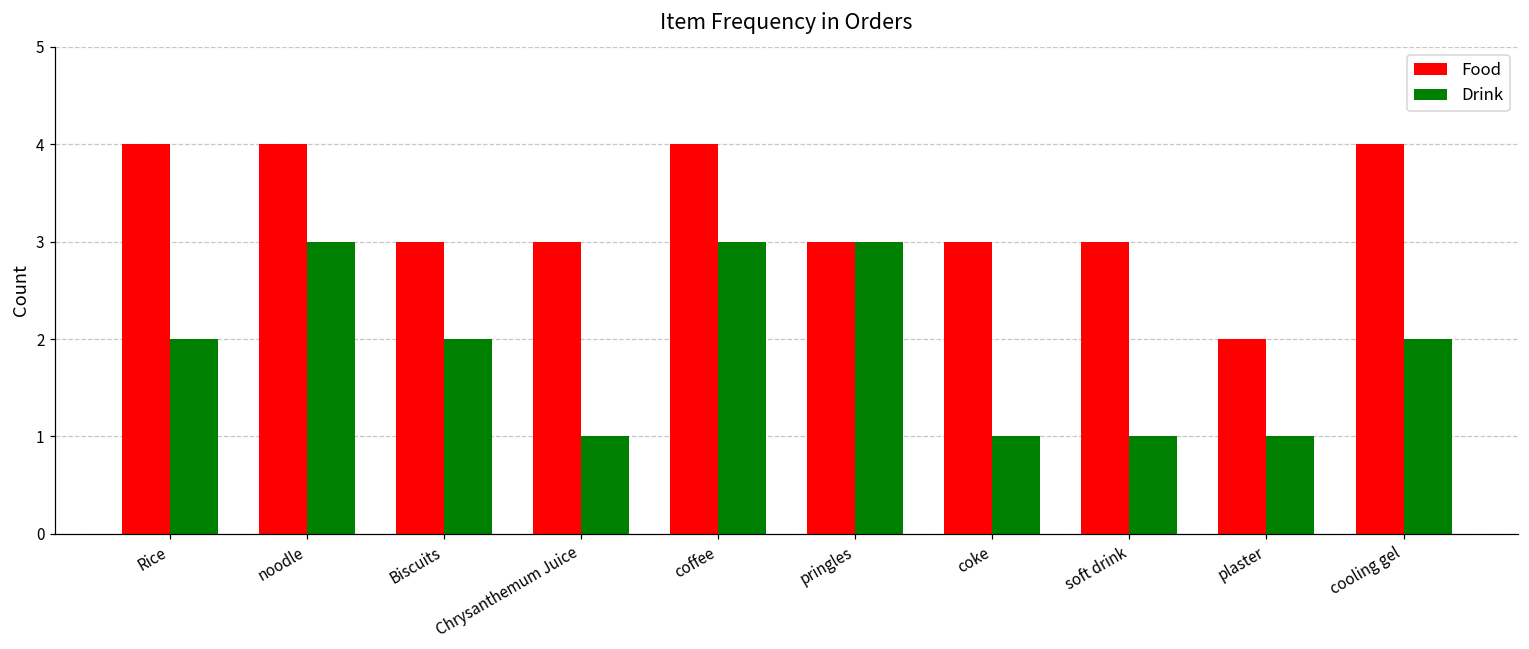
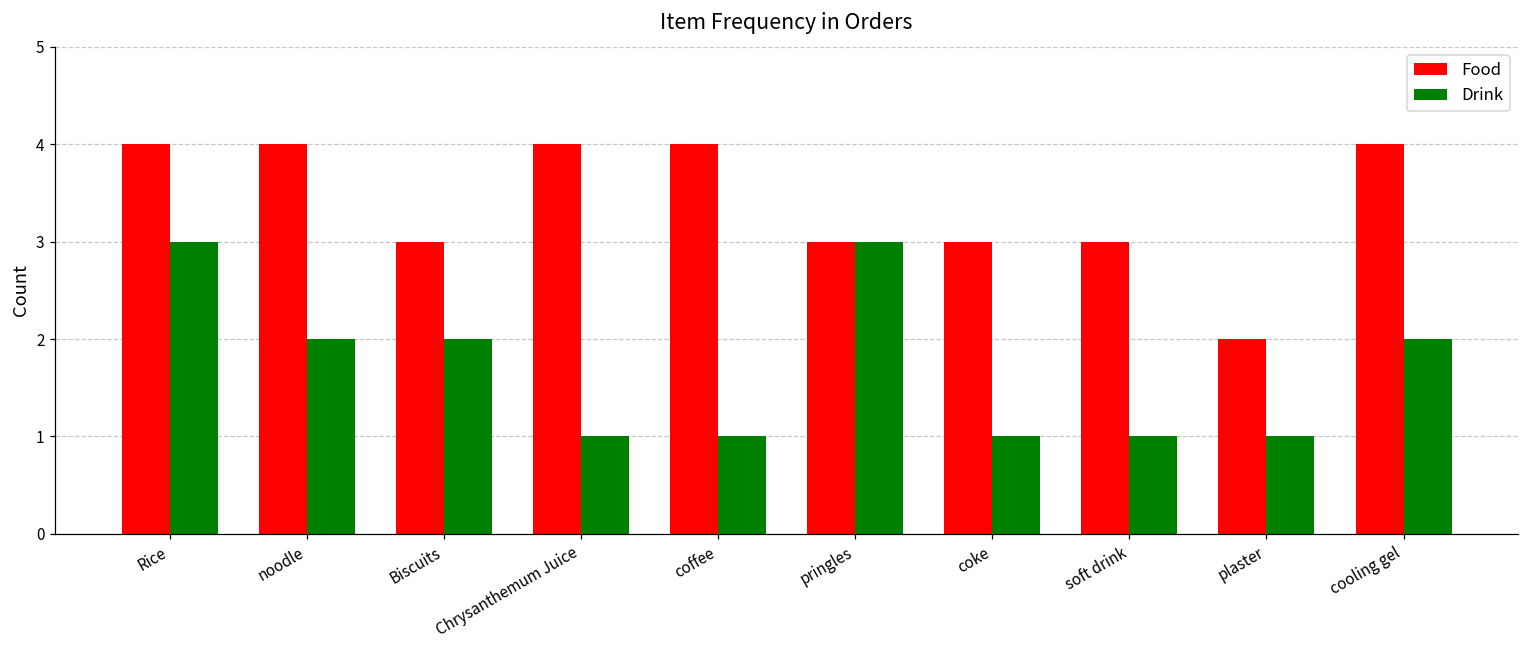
  {
    "Food": {
      "Rice": 4,
      "noodle": 4,
      "Biscuits": 3,
-     "Chrysanthemum Juice": 3,
+     "Chrysanthemum Juice": 4,
      "coffee": 4,
      "pringles": 3,
      "coke": 3,
      "soft drink": 3,
      "plaster": 2,
      "cooling gel": 4
    },
    "Drink": {
-     "Rice": 2,
-     "noodle": 3,
+     "Rice": 3,
+     "noodle": 2,
      "Biscuits": 2,
      "Chrysanthemum Juice": 1,
-     "coffee": 3,
+     "coffee": 1,
      "pringles": 3,
      "coke": 1,
      "soft drink": 1,
      "plaster": 1,
      "cooling gel": 2
    }
  }
